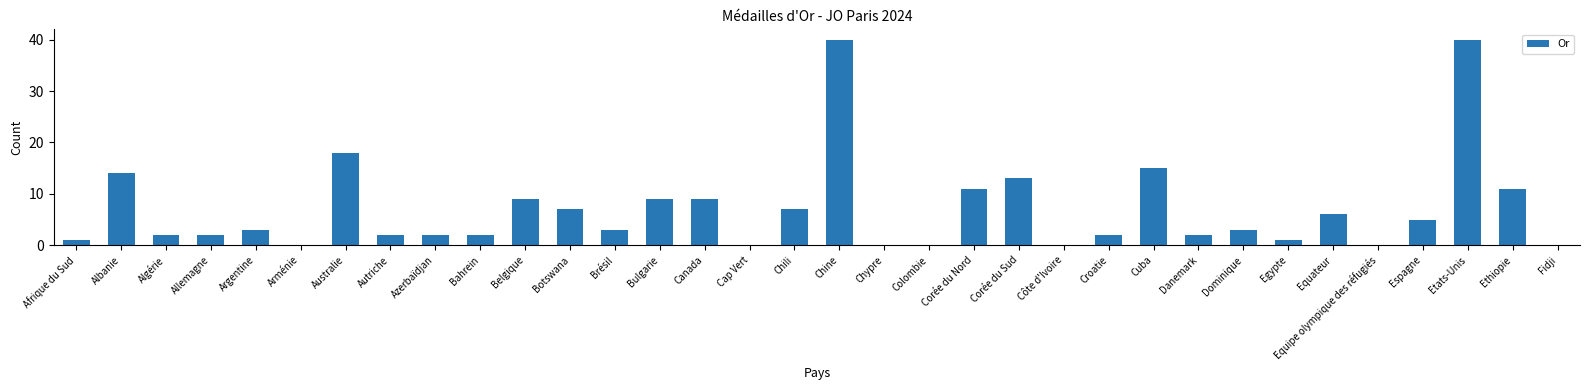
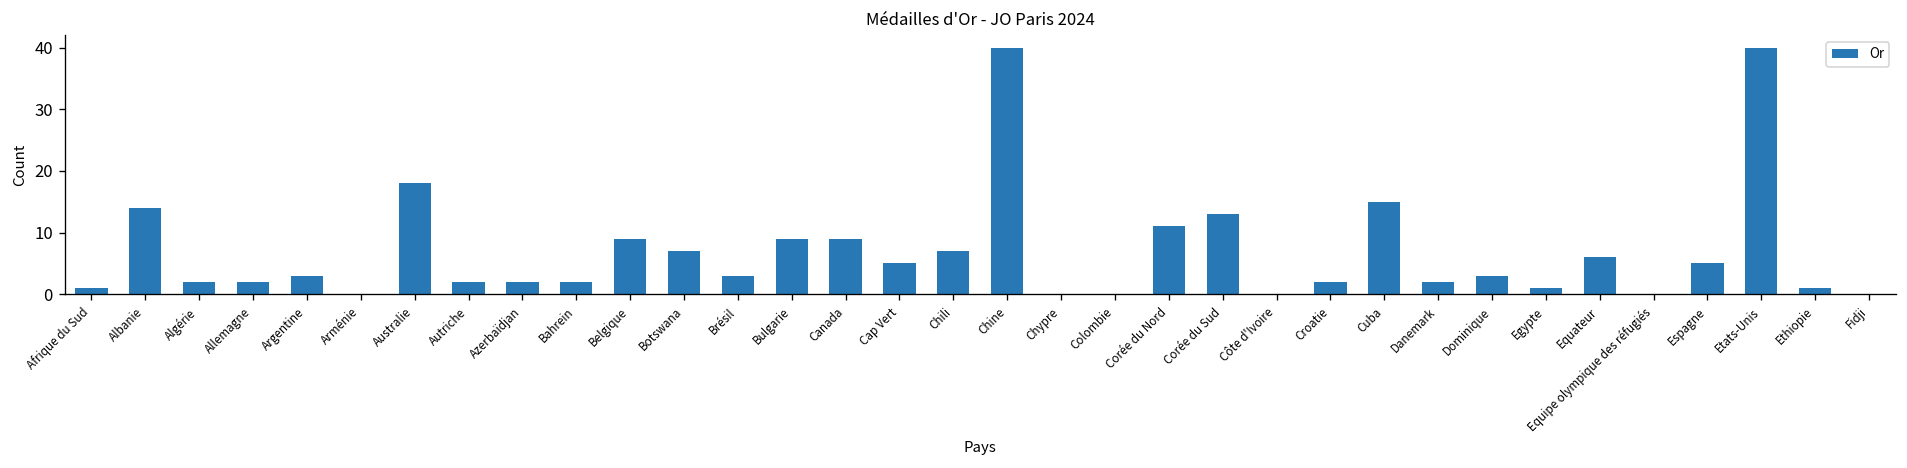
  {
    "Afrique du Sud": 1,
    "Albanie": 14,
    "Algérie": 2,
    "Allemagne": 2,
    "Argentine": 3,
    "Arménie": 0,
    "Australie": 18,
    "Autriche": 2,
    "Azerbaïdjan": 2,
    "Bahrein": 2,
    "Belgique": 9,
    "Botswana": 7,
    "Brésil": 3,
    "Bulgarie": 9,
    "Canada": 9,
-   "Cap Vert": 0,
+   "Cap Vert": 5,
    "Chili": 7,
    "Chine": 40,
    "Chypre": 0,
    "Colombie": 0,
    "Corée du Nord": 11,
    "Corée du Sud": 13,
    "Côte d'Ivoire": 0,
    "Croatie": 2,
    "Cuba": 15,
    "Danemark": 2,
    "Dominique": 3,
    "Egypte": 1,
    "Equateur": 6,
    "Equipe olympique des réfugiés": 0,
    "Espagne": 5,
    "Etats-Unis": 40,
-   "Ethiopie": 11,
+   "Ethiopie": 1,
    "Fidji": 0
  }
